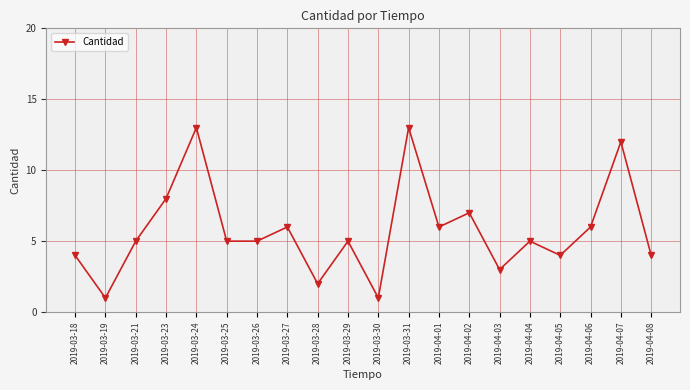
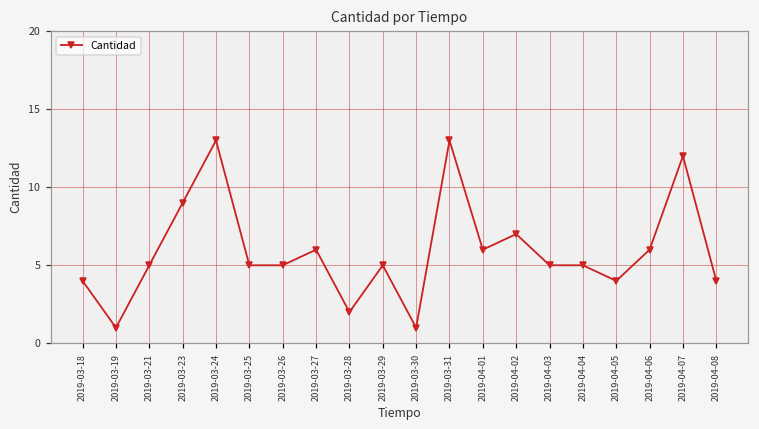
  {
    "2019-03-18": 4,
    "2019-03-19": 1,
    "2019-03-21": 5,
-   "2019-03-23": 8,
+   "2019-03-23": 9,
    "2019-03-24": 13,
    "2019-03-25": 5,
    "2019-03-26": 5,
    "2019-03-27": 6,
    "2019-03-28": 2,
    "2019-03-29": 5,
    "2019-03-30": 1,
    "2019-03-31": 13,
    "2019-04-01": 6,
    "2019-04-02": 7,
-   "2019-04-03": 3,
+   "2019-04-03": 5,
    "2019-04-04": 5,
    "2019-04-05": 4,
    "2019-04-06": 6,
    "2019-04-07": 12,
    "2019-04-08": 4
  }
